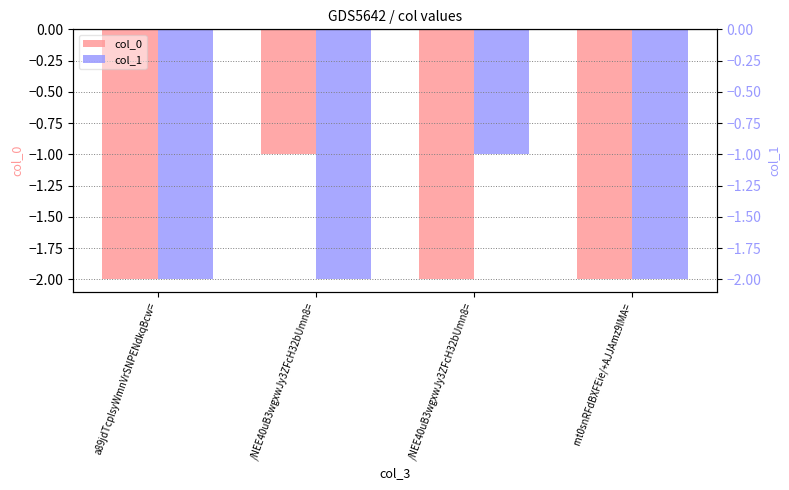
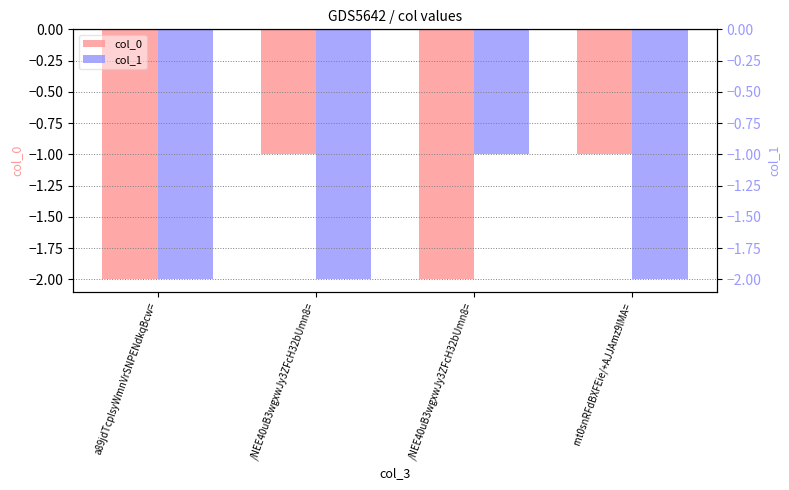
  {
    "col_0": {
      "a89jdTcplsyWmnVrSNPENdkqBcw=": -2,
-     "rnt0snRFdBXFEie/+AJJAmz9lMA=": -2
+     "rnt0snRFdBXFEie/+AJJAmz9lMA=": -1
    },
    "col_1": {
      "a89jdTcplsyWmnVrSNPENdkqBcw=": -2,
      "rnt0snRFdBXFEie/+AJJAmz9lMA=": -2
    }
  }
